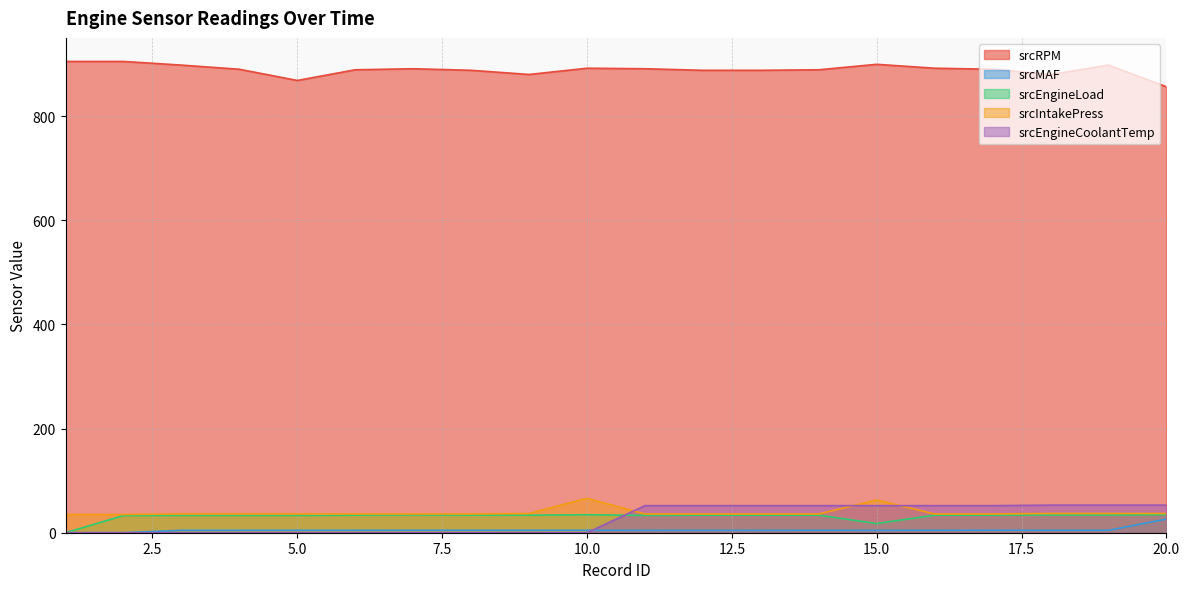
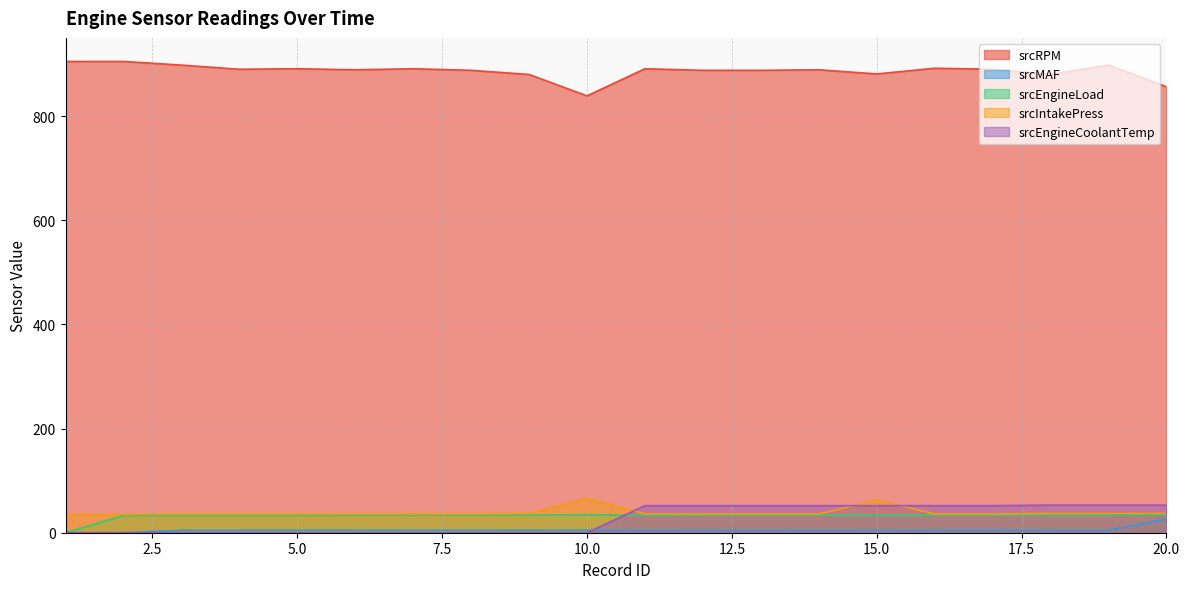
  {
    "srcRPM": {
-     "5.0": 870,
-     "10.0": 890,
-     "15.0": 900,
+     "5.0": 890,
+     "10.0": 840,
+     "15.0": 880,
      "20.0": 860
    },
    "srcMAF": {
      "15.0": 0,
      "20.0": 30
    },
    "srcEngineLoad": {
      "10.0": 30,
-     "15.0": 20
+     "15.0": 30
    },
    "srcIntakePress": {
      "10.0": 70,
      "15.0": 60
    },
    "srcEngineCoolantTemp": {
      "15.0": 50,
      "20.0": 50
    }
  }
